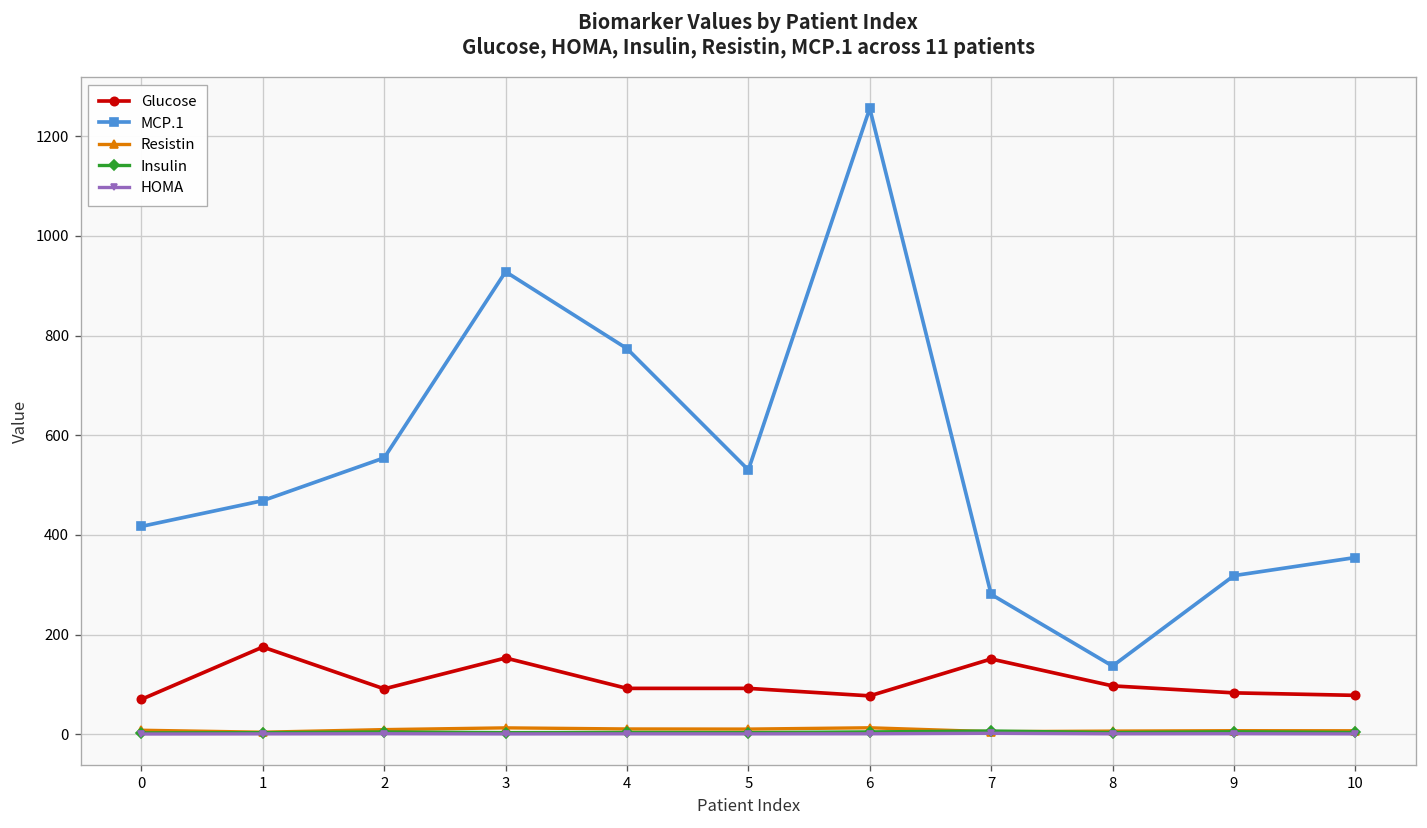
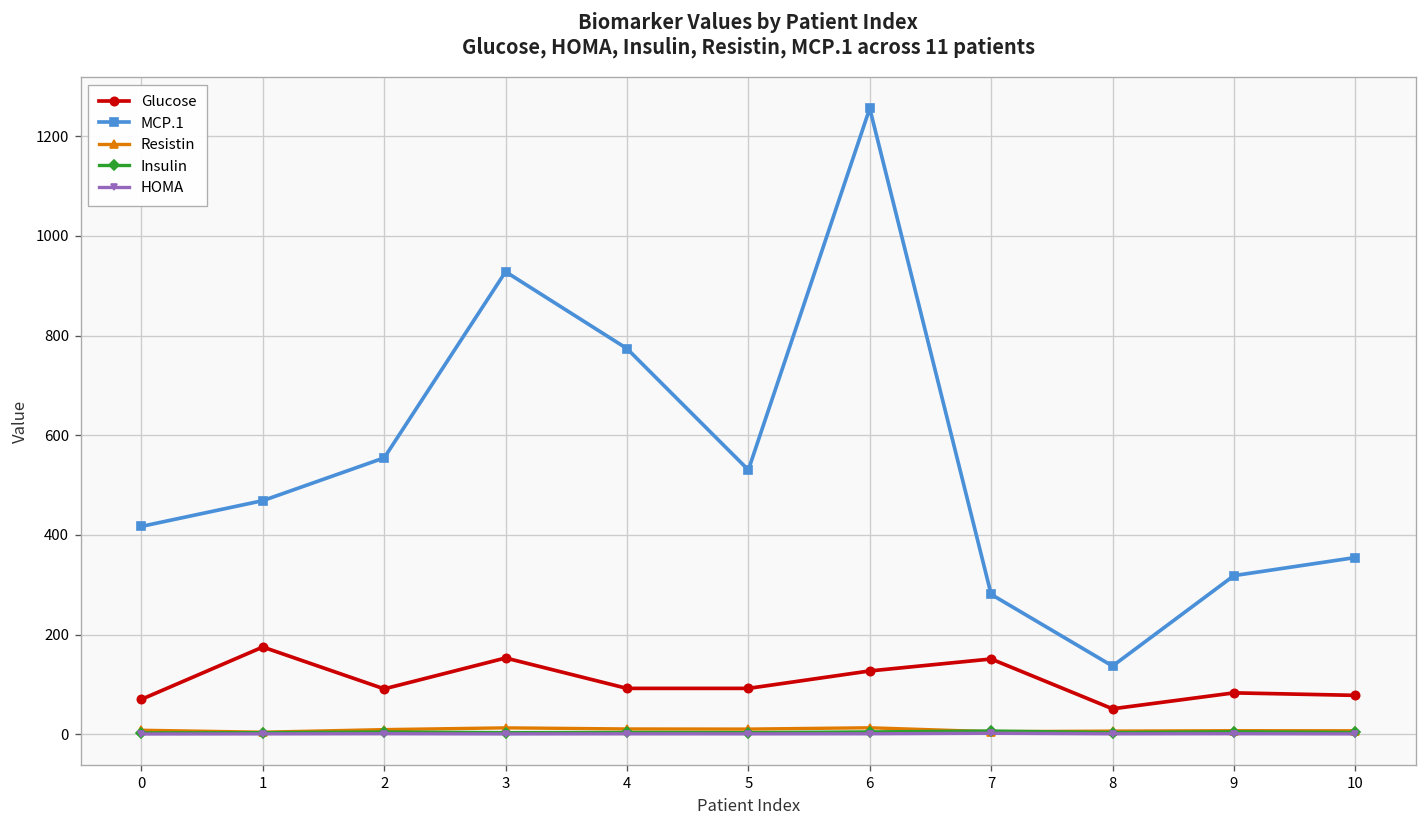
  {
    "Glucose": {
      "0": 70,
      "1": 180,
      "2": 90,
      "3": 150,
      "4": 90,
      "5": 90,
-     "6": 80,
+     "6": 130,
      "7": 150,
-     "8": 100,
+     "8": 50,
      "9": 80,
      "10": 80
    },
    "MCP.1": {
      "0": 420,
      "1": 470,
      "2": 550,
      "3": 930,
      "4": 770,
      "5": 530,
      "6": 1260,
      "7": 280,
      "8": 140,
      "9": 320,
      "10": 350
    },
    "Resistin": {
      "3": 10,
      "4": 10,
      "5": 10,
      "6": 10
    }
  }
